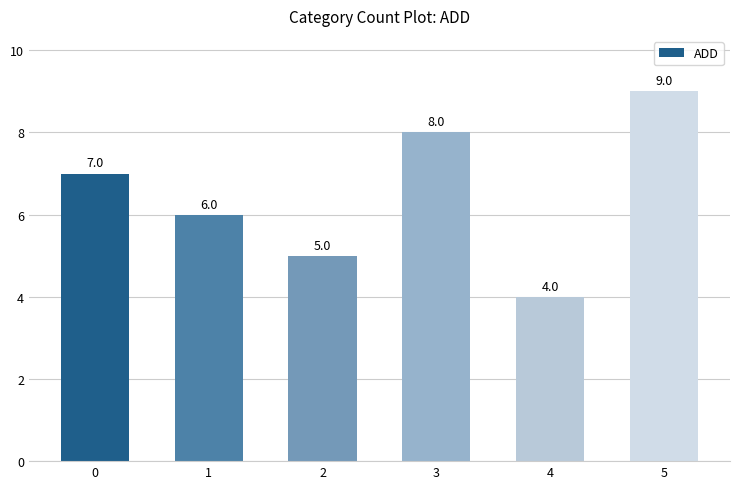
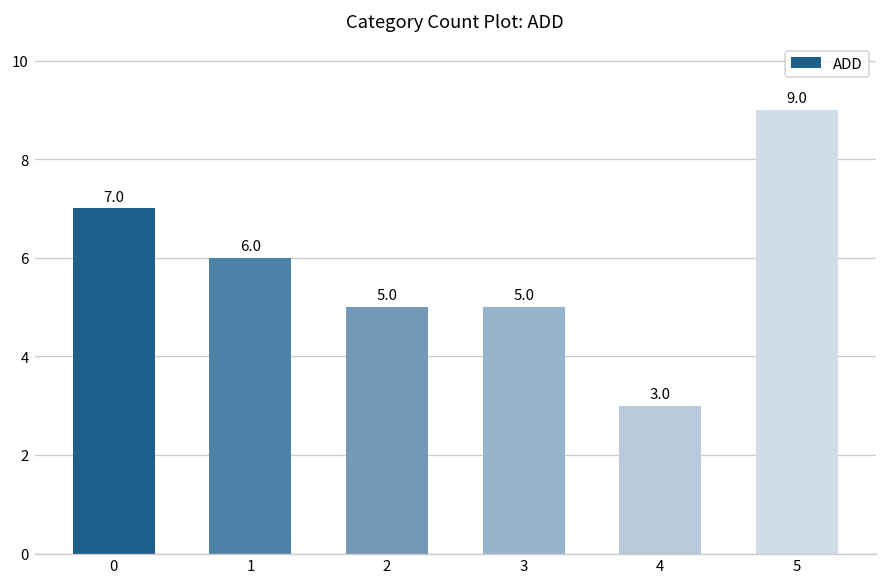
  {
    "0": 7.0,
    "1": 6.0,
    "2": 5.0,
-   "3": 8.0,
-   "4": 4.0,
+   "3": 5.0,
+   "4": 3.0,
    "5": 9.0
  }
